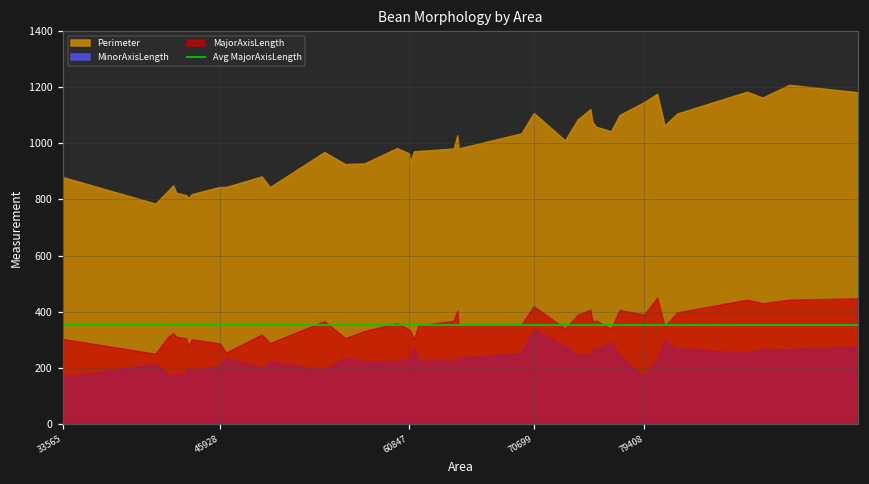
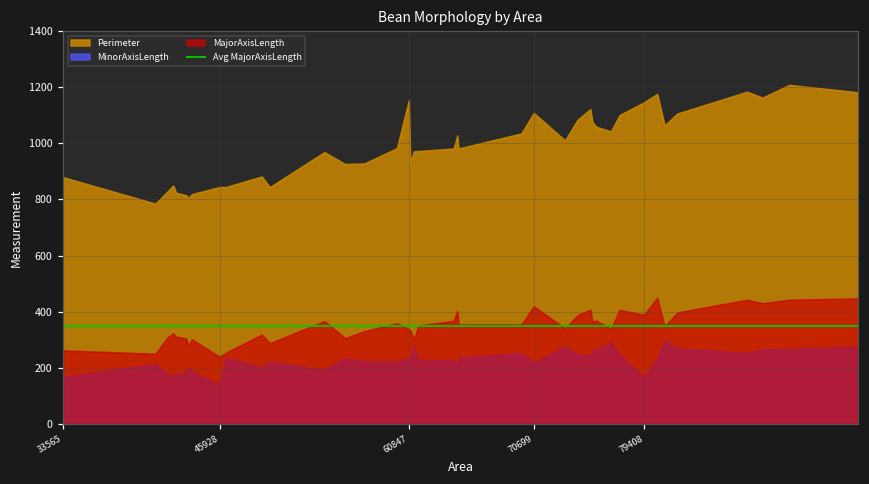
  {
    "Perimeter": {
      "33565": 880,
      "45928": 840,
-     "60847": 960,
+     "60847": 1150,
      "70699": 1110,
      "79408": 1150
    },
    "MinorAxisLength": {
      "33565": 170,
-     "45928": 210,
+     "45928": 140,
      "60847": 230,
-     "70699": 340,
+     "70699": 220,
      "79408": 160
    },
    "MajorAxisLength": {
-     "33565": 300,
-     "45928": 290,
+     "33565": 260,
+     "45928": 240,
      "60847": 340,
      "70699": 420,
      "79408": 390
    }
  }
